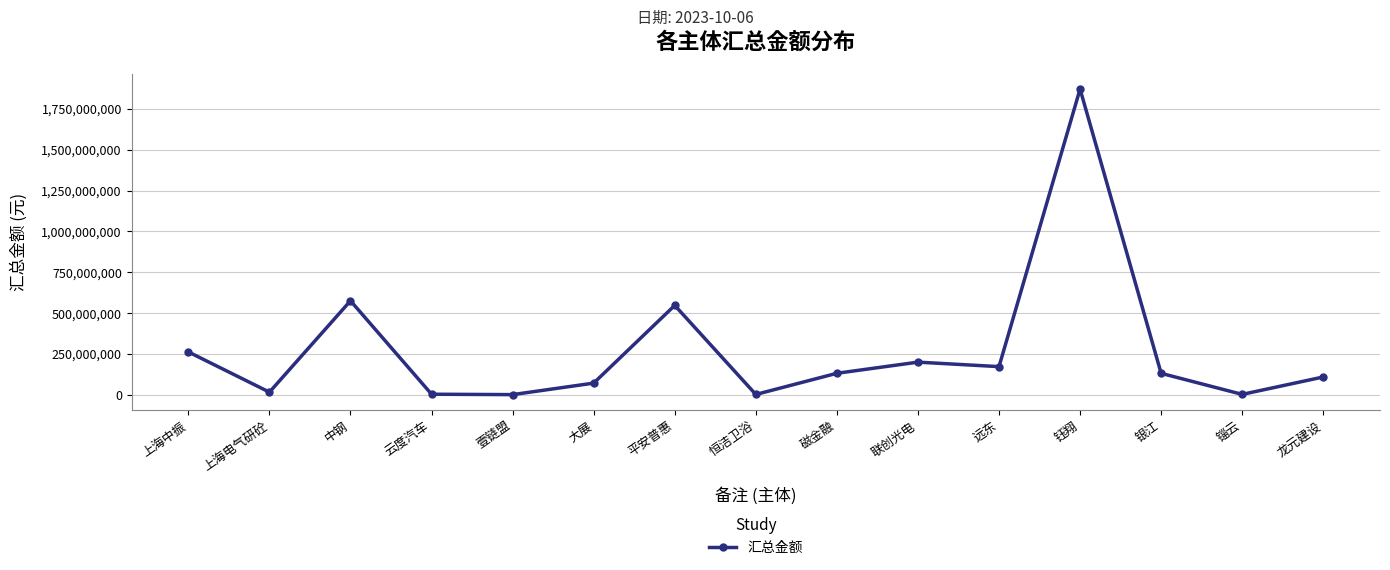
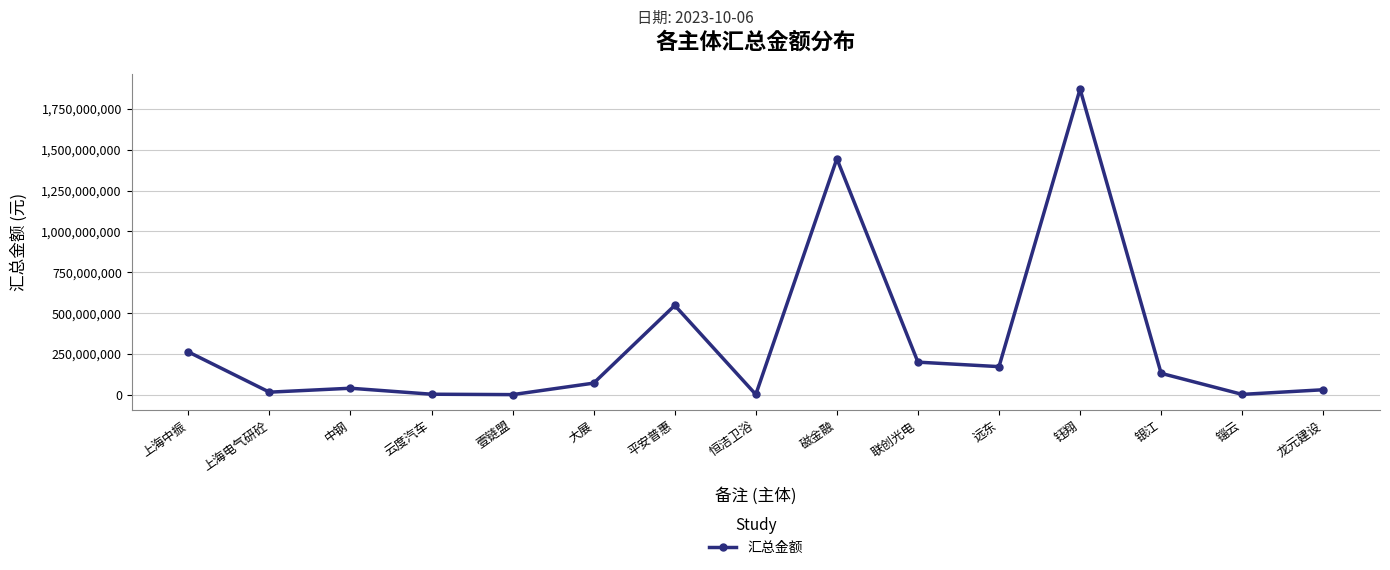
  {
    "上海中振": "260,000,000",
    "上海电气研砼": "20,000,000",
-   "中钢": "580,000,000",
+   "中钢": "40,000,000",
    "云度汽车": "0",
    "壹链盟": "0",
    "大展": "70,000,000",
    "平安普惠": "550,000,000",
    "恒洁卫浴": "0",
-   "磁金融": "130,000,000",
+   "磁金融": "1,440,000,000",
    "联创光电": "200,000,000",
    "远东": "170,000,000",
    "钰翔": "1,870,000,000",
    "银江": "130,000,000",
    "锱云": "0",
-   "龙元建设": "110,000,000"
+   "龙元建设": "30,000,000"
  }
